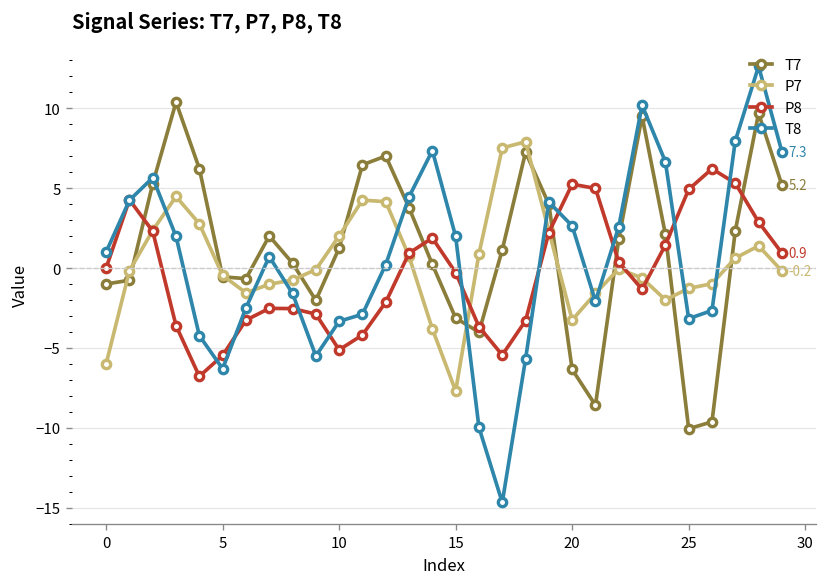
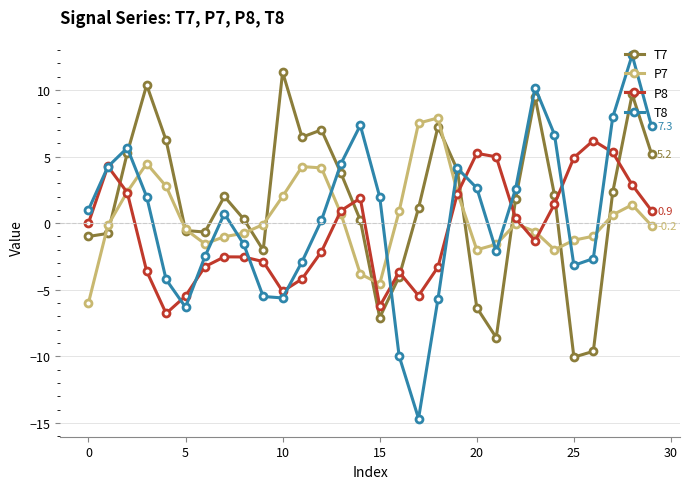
  {
    "T7": {
      "0": -1.0,
-     "10": 1.3,
-     "15": -3.1,
+     "10": 11.4,
+     "15": -7.1,
      "20": -6.4,
      "25": -10.1
    },
    "P7": {
      "0": -6.0,
      "10": 2.0,
-     "15": -7.7,
-     "20": -3.3,
+     "15": -4.6,
+     "20": -2.0,
      "25": -1.3
    },
    "P8": {
      "0": 0.0,
      "5": -5.5,
      "10": -5.1,
-     "15": -0.3,
+     "15": -6.2,
      "20": 5.2,
      "25": 4.9
    },
    "T8": {
      "0": 1.0,
      "5": -6.3,
-     "10": -3.3,
+     "10": -5.6,
      "15": 2.0,
      "20": 2.6,
      "25": -3.2
    }
  }
